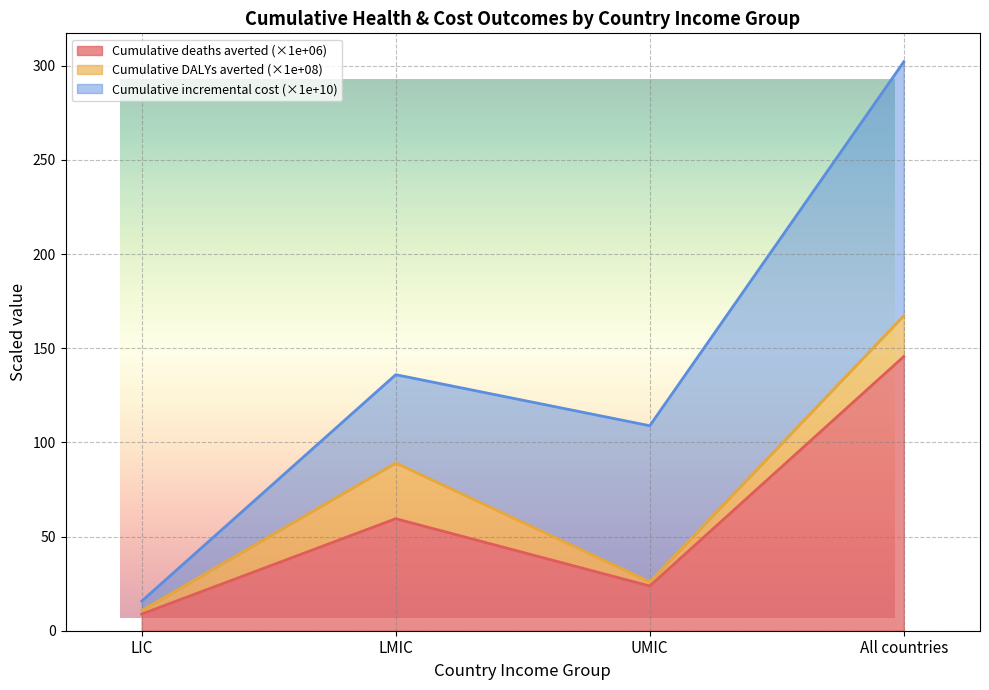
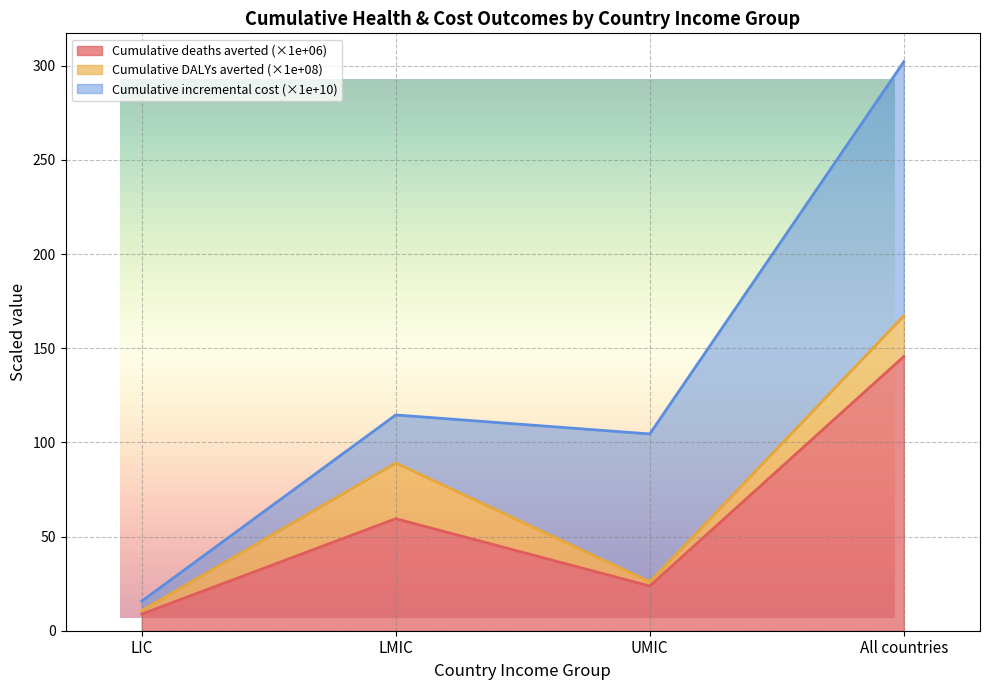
  {
    "Cumulative deaths averted (×1e+06)": {
      "LIC": 9,
      "LMIC": 59,
      "UMIC": 24,
      "All countries": 146
    },
    "Cumulative DALYs averted (×1e+08)": {
      "LIC": 2,
      "LMIC": 30,
      "UMIC": 2,
      "All countries": 22
    },
    "Cumulative incremental cost (×1e+10)": {
      "LIC": 5,
-     "LMIC": 47,
-     "UMIC": 83,
+     "LMIC": 25,
+     "UMIC": 79,
      "All countries": 135
    }
  }
